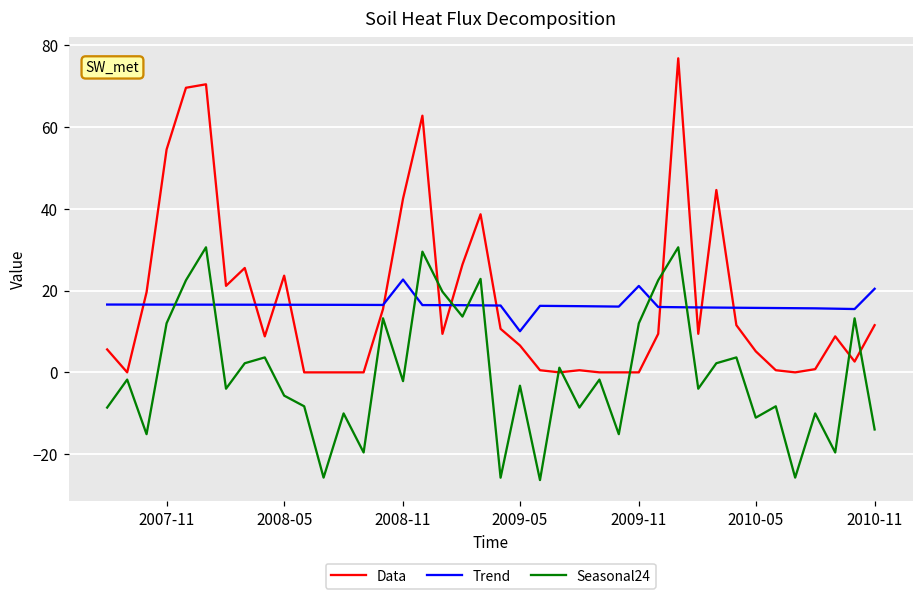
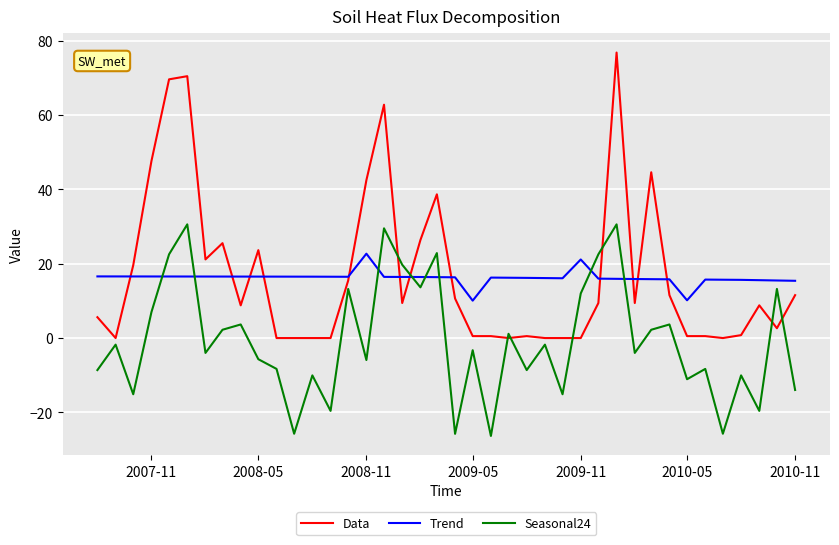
  {
    "Data": {
-     "2007-11": 54,
+     "2007-11": 48,
      "2008-05": 24,
      "2008-11": 42,
-     "2009-05": 7,
+     "2009-05": 1,
      "2009-11": 0,
-     "2010-05": 5,
+     "2010-05": 1,
      "2010-11": 12
    },
    "Trend": {
      "2007-11": 17,
      "2008-05": 17,
      "2008-11": 23,
      "2009-05": 10,
      "2009-11": 21,
-     "2010-05": 16,
-     "2010-11": 20
+     "2010-05": 10,
+     "2010-11": 15
    },
    "Seasonal24": {
-     "2007-11": 12,
+     "2007-11": 7,
      "2008-05": -6,
-     "2008-11": -2,
+     "2008-11": -6,
      "2009-05": -3,
      "2009-11": 12,
      "2010-05": -11,
      "2010-11": -14
    }
  }
